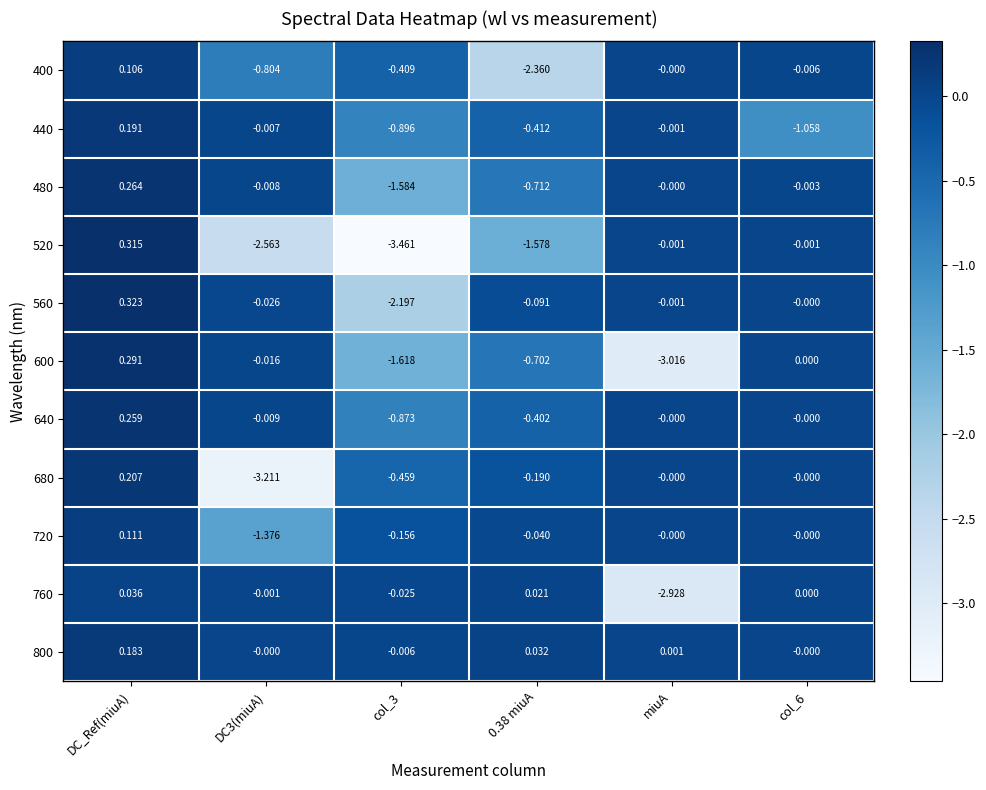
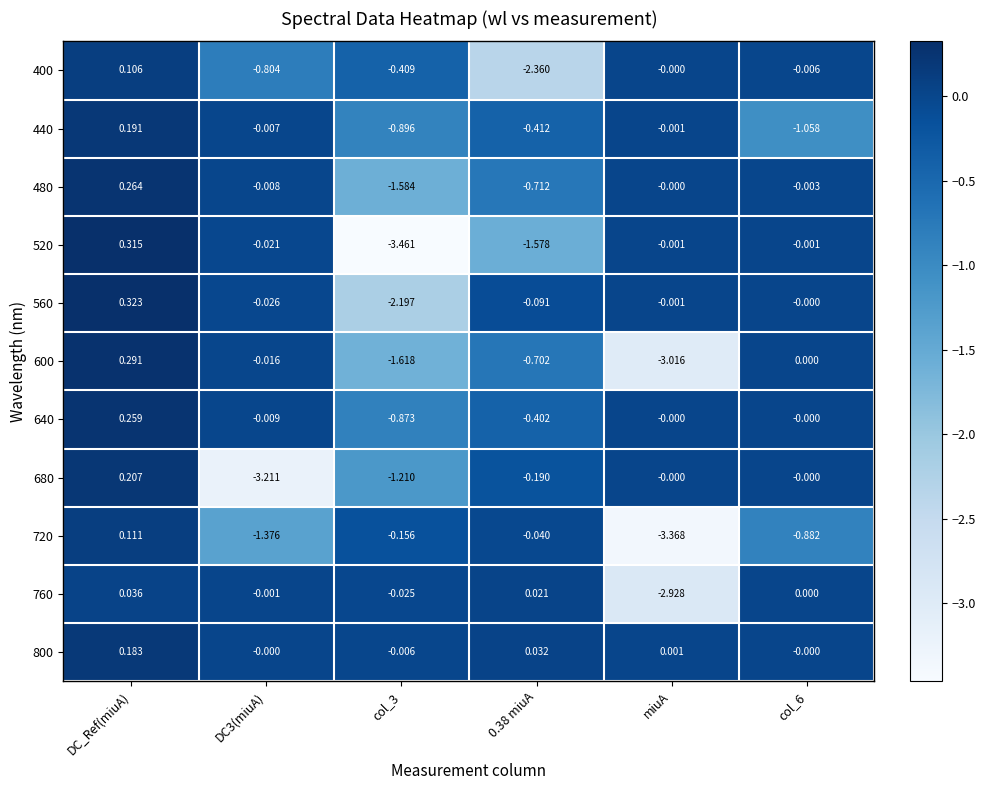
  {
    "400": {
      "DC_Ref(miuA)": 0.106,
      "DC3(miuA)": -0.804,
      "col_3": -0.409,
      "0.38 miuA": -2.360,
      "miuA": -0.000,
      "col_6": -0.006
    },
    "440": {
      "DC_Ref(miuA)": 0.191,
      "DC3(miuA)": -0.007,
      "col_3": -0.896,
      "0.38 miuA": -0.412,
      "miuA": -0.001,
      "col_6": -1.058
    },
    "480": {
      "DC_Ref(miuA)": 0.264,
      "DC3(miuA)": -0.008,
      "col_3": -1.584,
      "0.38 miuA": -0.712,
      "miuA": -0.000,
      "col_6": -0.003
    },
    "520": {
      "DC_Ref(miuA)": 0.315,
-     "DC3(miuA)": -2.563,
+     "DC3(miuA)": -0.021,
      "col_3": -3.461,
      "0.38 miuA": -1.578,
      "miuA": -0.001,
      "col_6": -0.001
    },
    "560": {
      "DC_Ref(miuA)": 0.323,
      "DC3(miuA)": -0.026,
      "col_3": -2.197,
      "0.38 miuA": -0.091,
      "miuA": -0.001,
      "col_6": -0.000
    },
    "600": {
      "DC_Ref(miuA)": 0.291,
      "DC3(miuA)": -0.016,
      "col_3": -1.618,
      "0.38 miuA": -0.702,
      "miuA": -3.016,
      "col_6": 0.000
    },
    "640": {
      "DC_Ref(miuA)": 0.259,
      "DC3(miuA)": -0.009,
      "col_3": -0.873,
      "0.38 miuA": -0.402,
      "miuA": -0.000,
      "col_6": -0.000
    },
    "680": {
      "DC_Ref(miuA)": 0.207,
      "DC3(miuA)": -3.211,
-     "col_3": -0.459,
+     "col_3": -1.210,
      "0.38 miuA": -0.190,
      "miuA": -0.000,
      "col_6": -0.000
    },
    "720": {
      "DC_Ref(miuA)": 0.111,
      "DC3(miuA)": -1.376,
      "col_3": -0.156,
      "0.38 miuA": -0.040,
-     "miuA": -0.000,
-     "col_6": -0.000
+     "miuA": -3.368,
+     "col_6": -0.882
    },
    "760": {
      "DC_Ref(miuA)": 0.036,
      "DC3(miuA)": -0.001,
      "col_3": -0.025,
      "0.38 miuA": 0.021,
      "miuA": -2.928,
      "col_6": 0.000
    },
    "800": {
      "DC_Ref(miuA)": 0.183,
      "DC3(miuA)": -0.000,
      "col_3": -0.006,
      "0.38 miuA": 0.032,
      "miuA": 0.001,
      "col_6": -0.000
    }
  }
